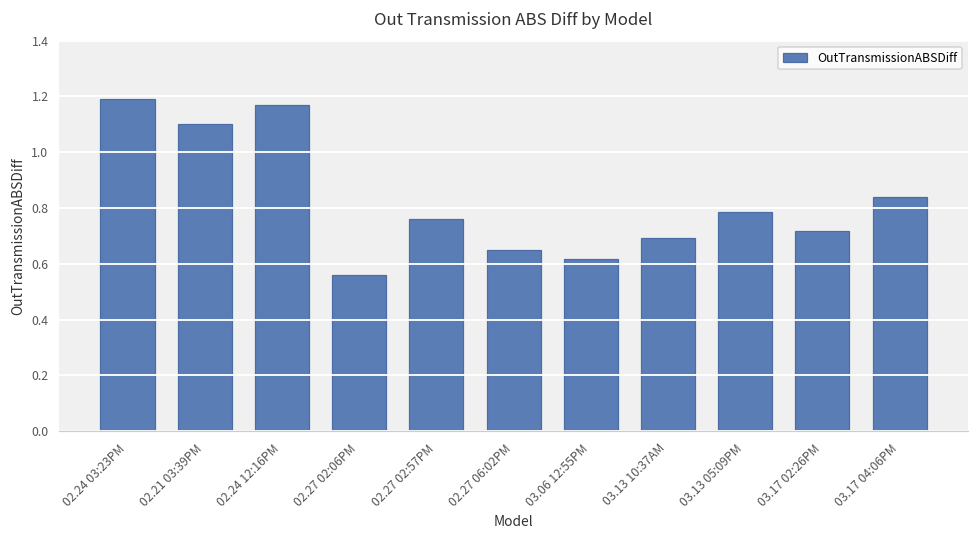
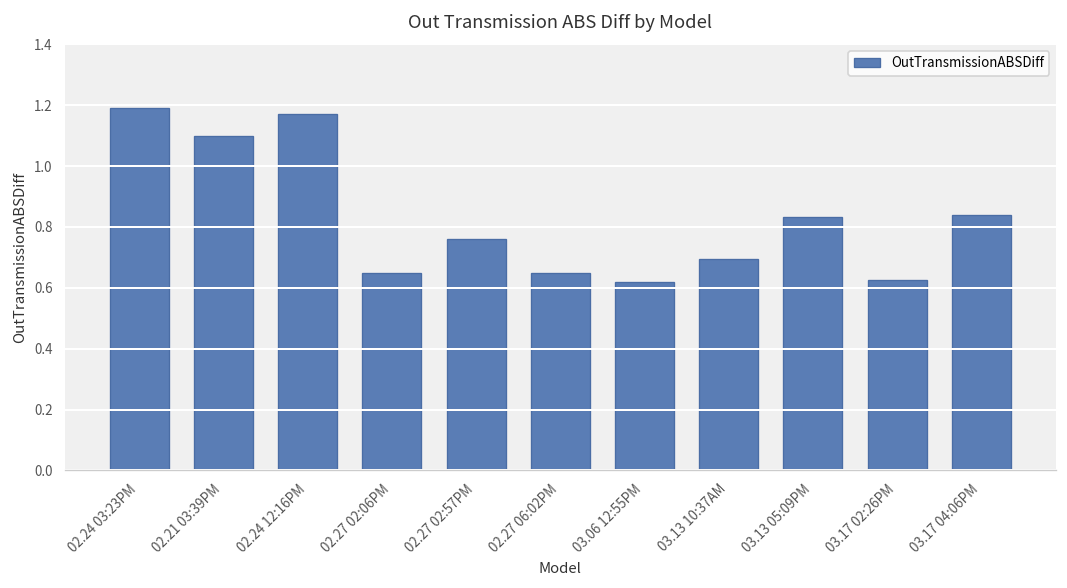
  {
    "02.24 03:23PM": 1.19,
    "02.21 03:39PM": 1.10,
    "02.24 12:16PM": 1.17,
-   "02.27 02:06PM": 0.56,
+   "02.27 02:06PM": 0.65,
    "02.27 02:57PM": 0.76,
    "02.27 06:02PM": 0.65,
    "03.06 12:55PM": 0.62,
    "03.13 10:37AM": 0.69,
-   "03.13 05:09PM": 0.78,
-   "03.17 02:26PM": 0.72,
+   "03.13 05:09PM": 0.83,
+   "03.17 02:26PM": 0.63,
    "03.17 04:06PM": 0.84
  }
